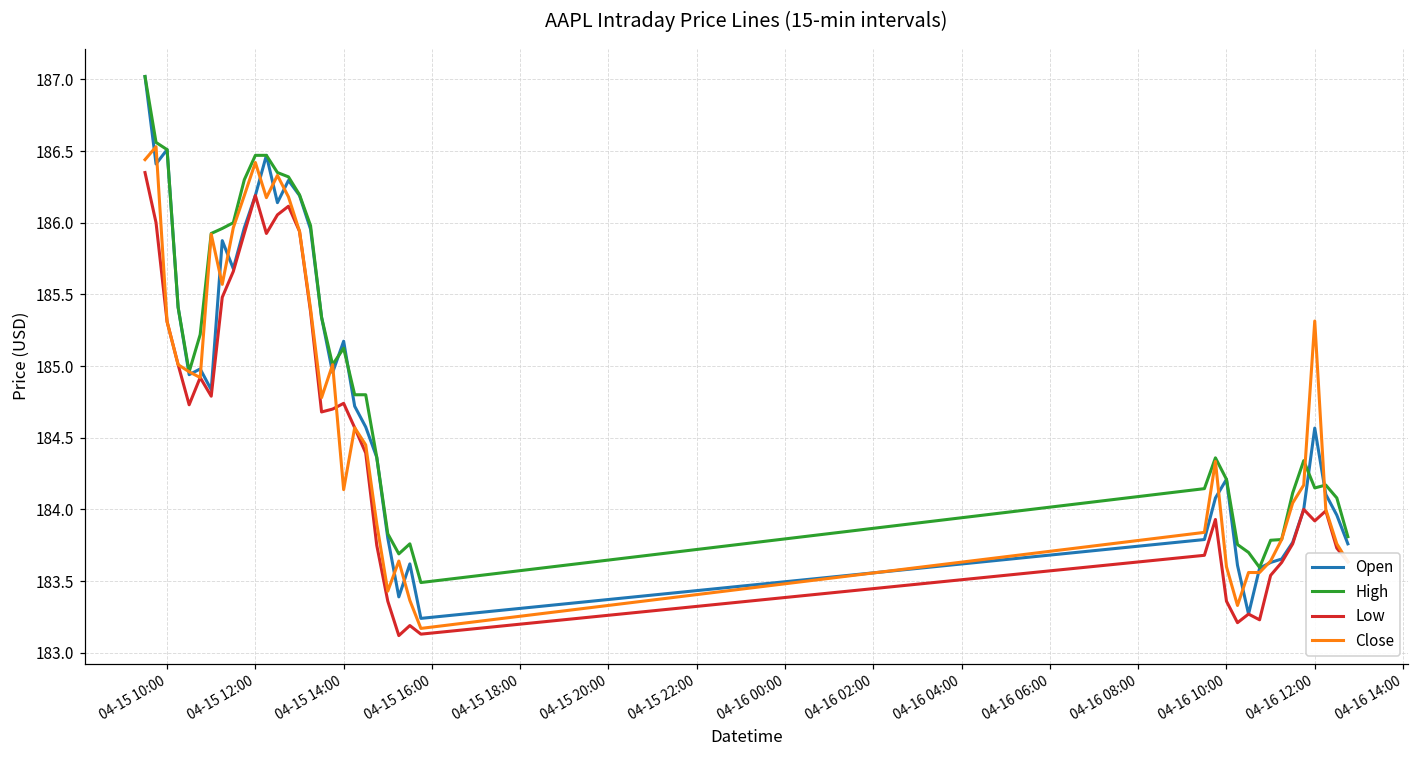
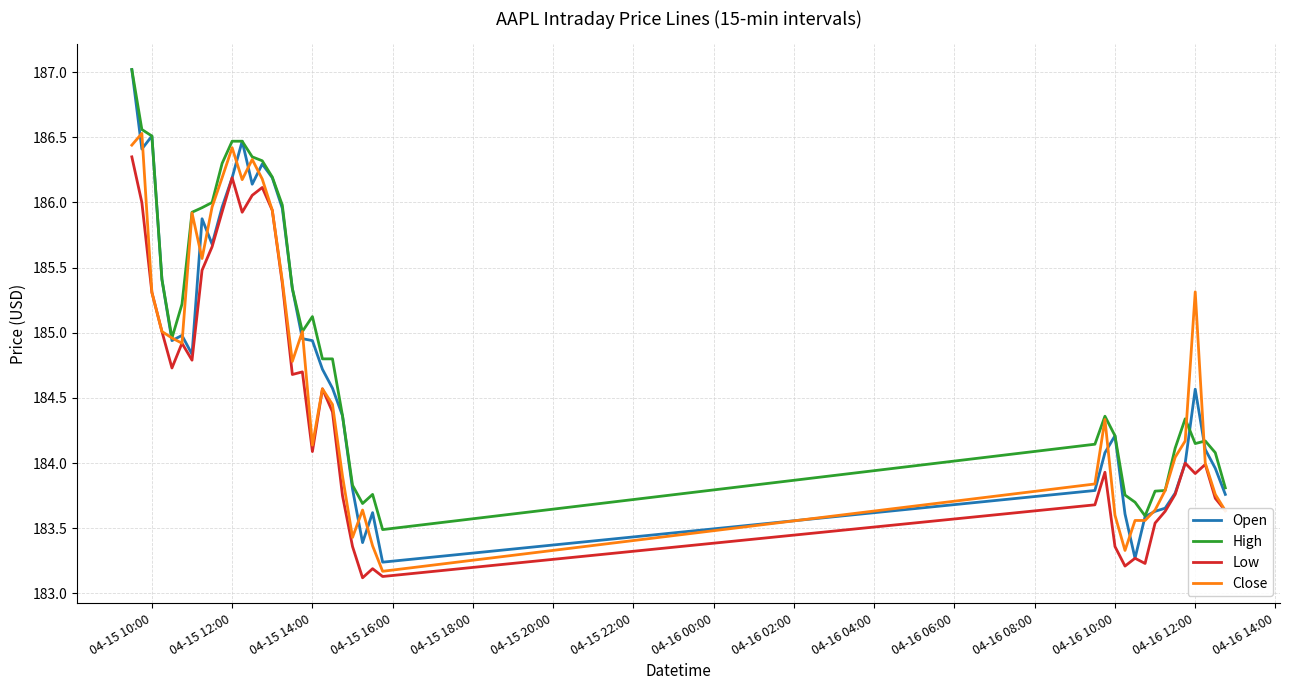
  {
    "Open": {
-     "04-15 14:00": 185.17,
+     "04-15 14:00": 184.94,
      "04-16 12:00": 184.57
    },
    "High": {
      "04-15 12:00": 186.47,
      "04-15 14:00": 185.12,
      "04-16 12:00": 184.15
    },
    "Low": {
-     "04-15 14:00": 184.74,
+     "04-15 14:00": 184.09,
      "04-16 10:00": 183.36,
      "04-16 12:00": 183.92
    },
    "Close": {
      "04-15 12:00": 186.42,
      "04-15 14:00": 184.14,
      "04-16 10:00": 183.60,
      "04-16 12:00": 185.31
    }
  }
